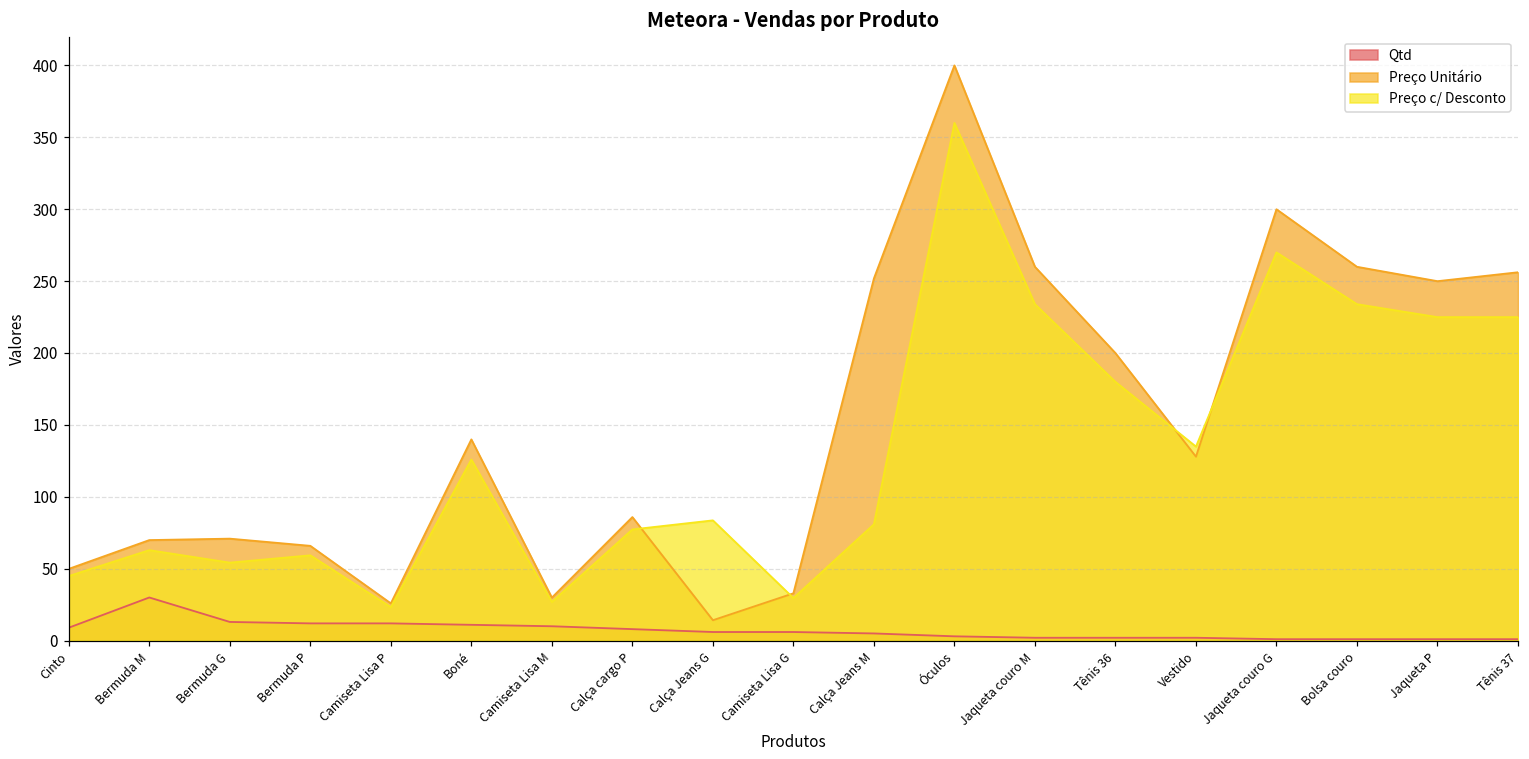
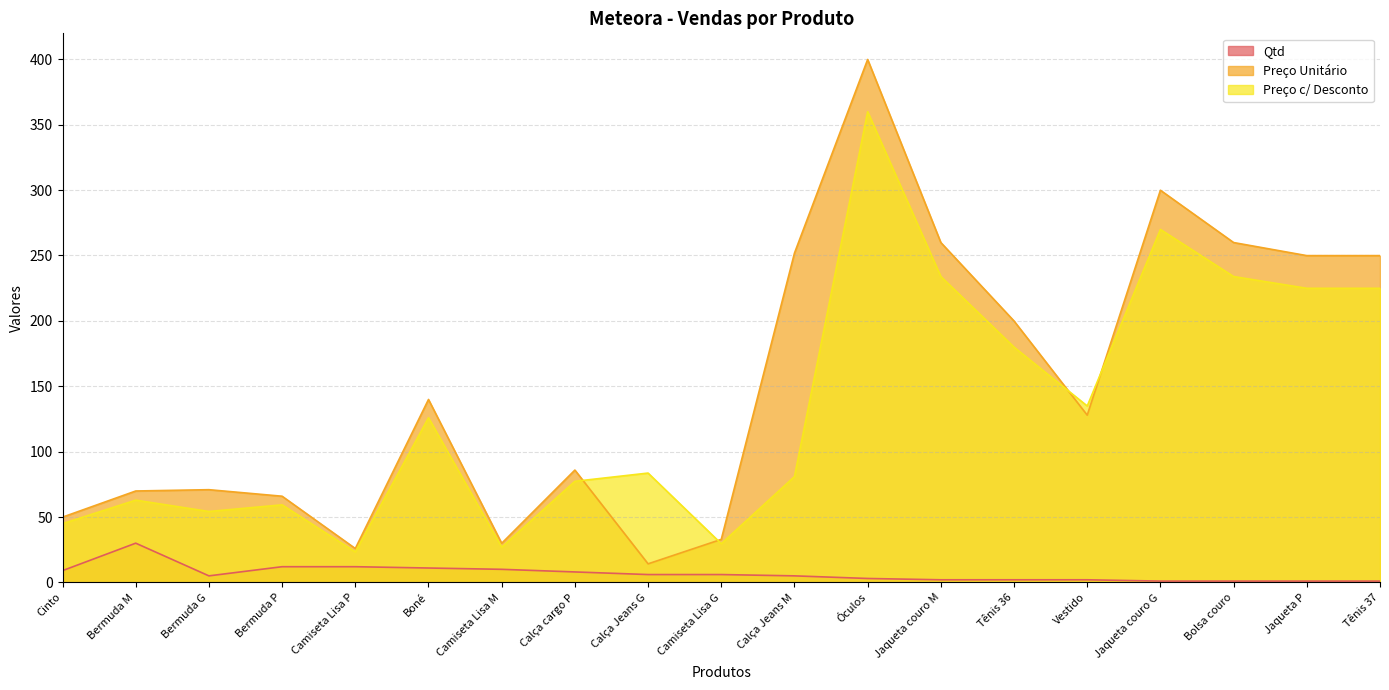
  {
    "Qtd": {
      "Cinto": 9,
      "Bermuda M": 30,
-     "Bermuda G": 13,
+     "Bermuda G": 5,
      "Bermuda P": 12,
      "Camiseta Lisa P": 12,
      "Boné": 11,
      "Camiseta Lisa M": 10,
      "Calça cargo P": 8,
      "Calça Jeans G": 6,
      "Camiseta Lisa G": 6,
      "Calça Jeans M": 5,
      "Óculos": 3,
      "Jaqueta couro M": 2,
      "Tênis 36": 2,
      "Vestido": 2,
      "Jaqueta couro G": 1,
      "Bolsa couro": 1,
      "Jaqueta P": 1,
      "Tênis 37": 1
    },
    "Preço Unitário": {
      "Cinto": 50,
      "Bermuda M": 70,
      "Bermuda G": 71,
      "Bermuda P": 66,
      "Camiseta Lisa P": 26,
      "Boné": 140,
      "Camiseta Lisa M": 30,
      "Calça cargo P": 86,
      "Calça Jeans G": 14,
      "Camiseta Lisa G": 33,
      "Calça Jeans M": 252,
      "Óculos": 400,
      "Jaqueta couro M": 260,
      "Tênis 36": 200,
      "Vestido": 128,
      "Jaqueta couro G": 300,
      "Bolsa couro": 260,
      "Jaqueta P": 250,
-     "Tênis 37": 256
+     "Tênis 37": 250
    },
    "Preço c/ Desconto": {
      "Cinto": 45,
      "Bermuda M": 63,
      "Bermuda G": 54,
      "Bermuda P": 59,
      "Camiseta Lisa P": 23,
      "Boné": 126,
      "Camiseta Lisa M": 27,
      "Calça cargo P": 77,
      "Calça Jeans G": 84,
      "Camiseta Lisa G": 30,
      "Calça Jeans M": 81,
      "Óculos": 360,
      "Jaqueta couro M": 234,
      "Tênis 36": 180,
      "Vestido": 135,
      "Jaqueta couro G": 270,
      "Bolsa couro": 234,
      "Jaqueta P": 225,
      "Tênis 37": 225
    }
  }
